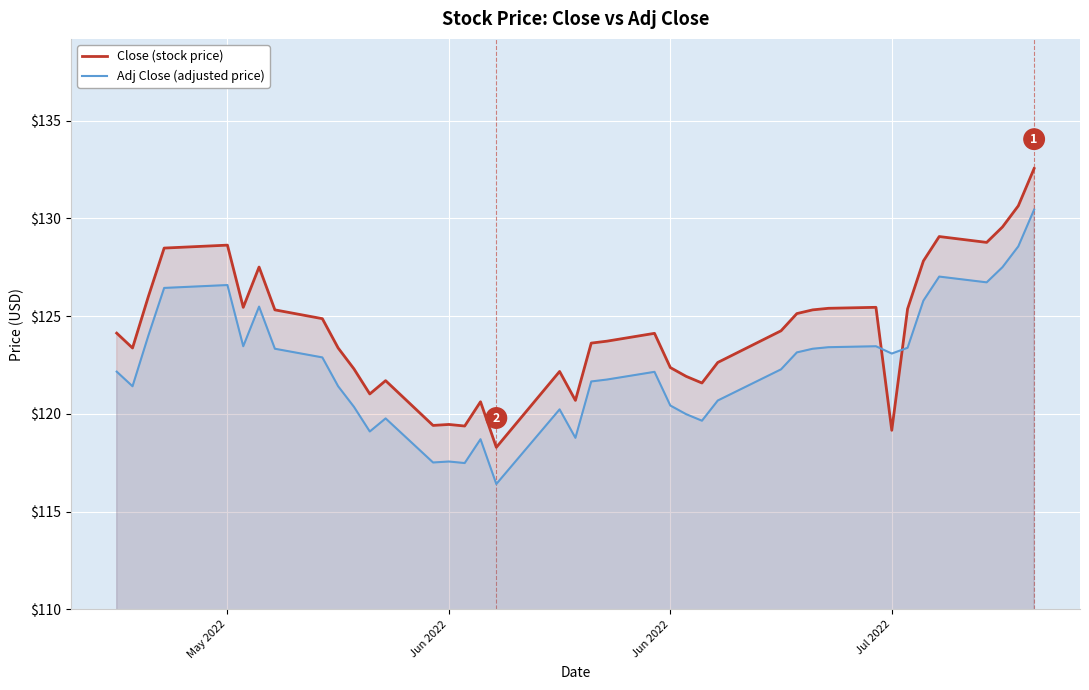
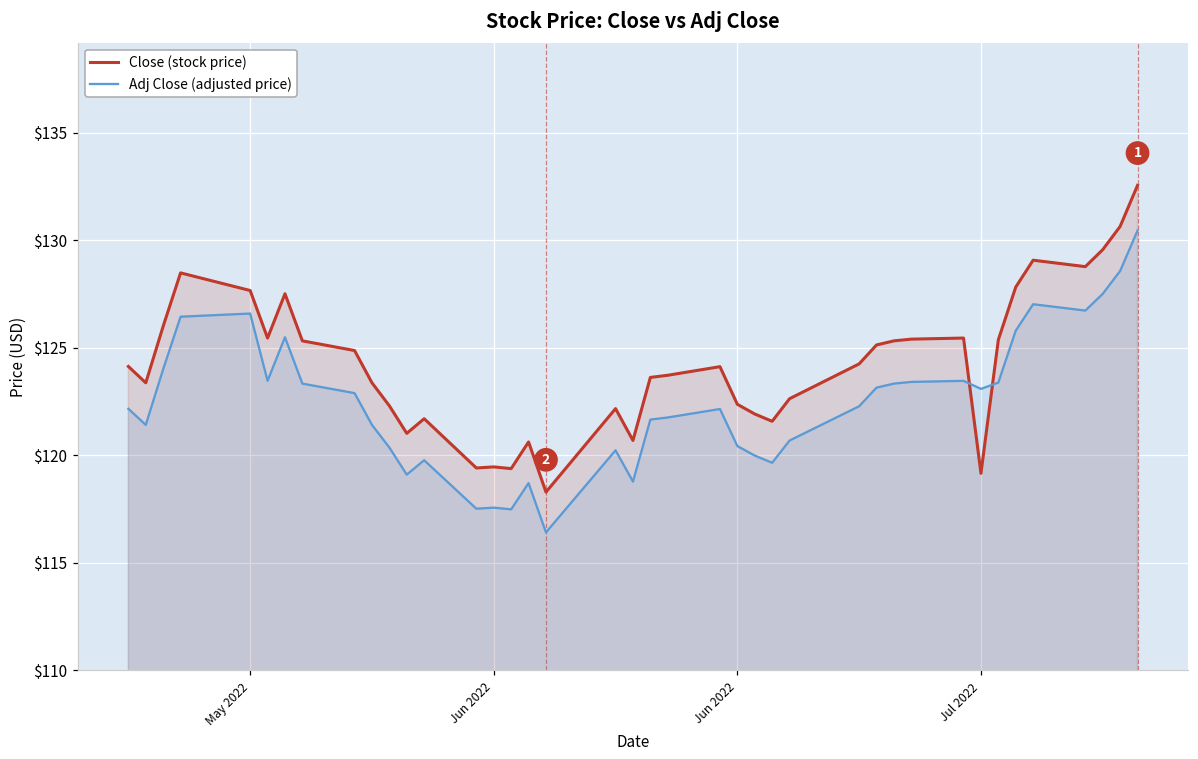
  {
    "Close (stock price)": {
-     "May 2022": "$128.6",
+     "May 2022": "$127.7",
      "Jul 2022": "$119.2"
    },
    "Adj Close (adjusted price)": {
      "May 2022": "$126.6",
      "Jul 2022": "$123.1"
    }
  }
